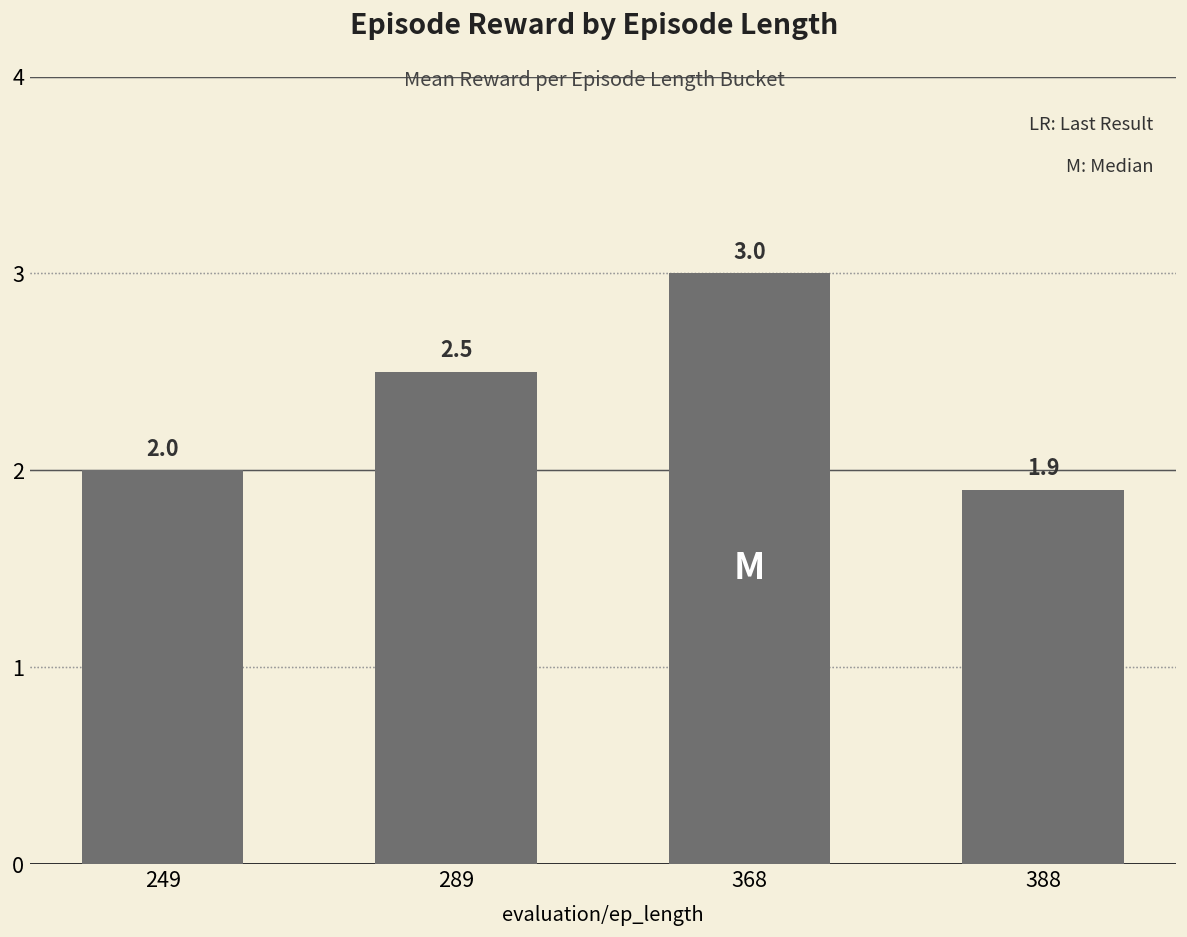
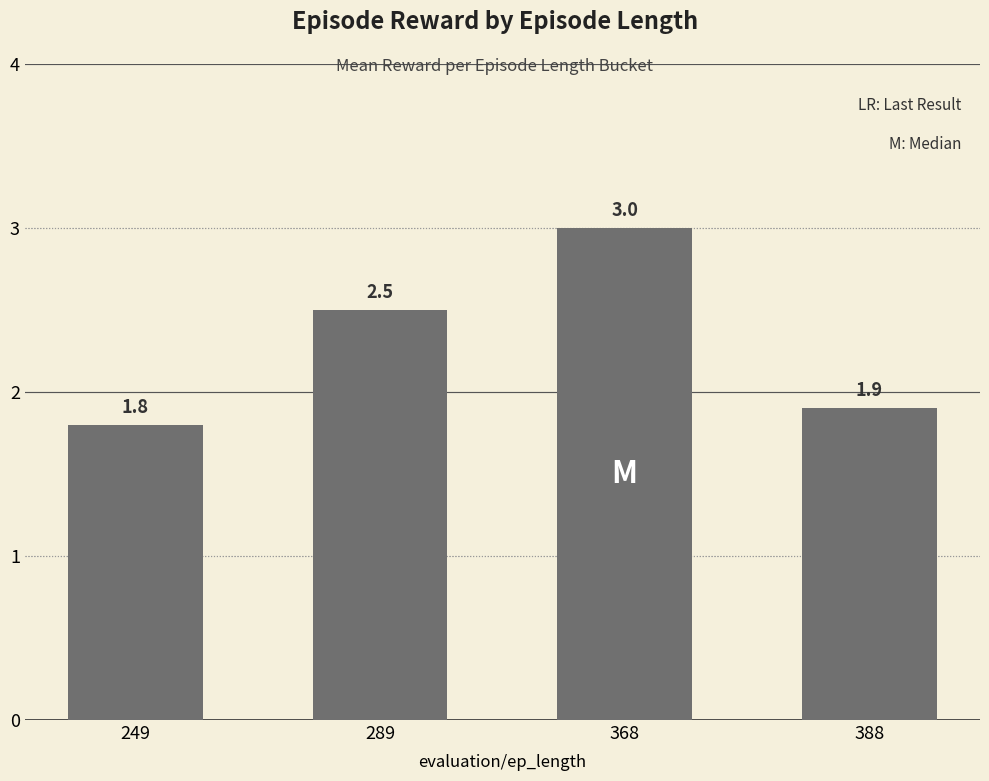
  {
-   "249": 2.0,
+   "249": 1.8,
    "289": 2.5,
    "368": 3.0,
    "388": 1.9
  }
